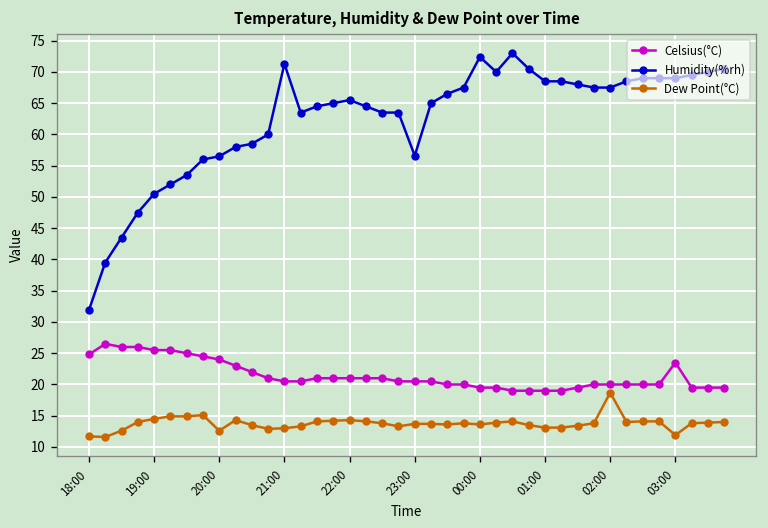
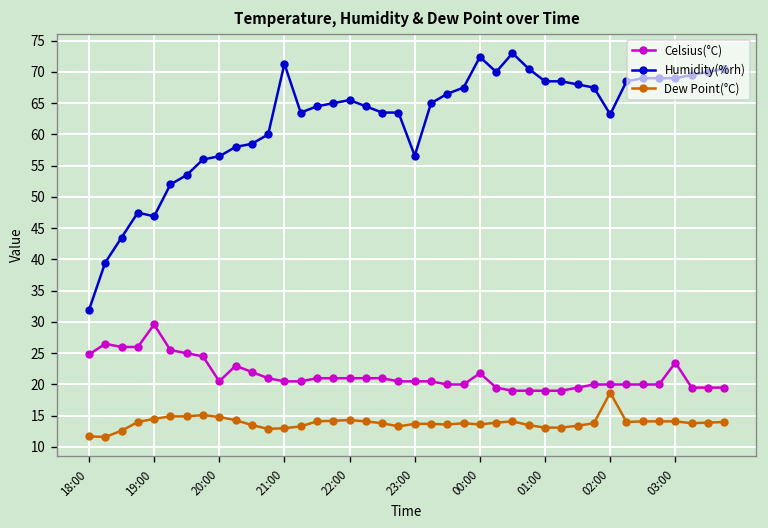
  {
    "Celsius(°C)": {
      "18:00": 25,
-     "19:00": 26,
-     "20:00": 24,
+     "19:00": 30,
+     "20:00": 21,
      "21:00": 21,
      "22:00": 21,
      "23:00": 21,
-     "00:00": 20,
+     "00:00": 22,
      "01:00": 19,
      "02:00": 20,
      "03:00": 24
    },
    "Humidity(%rh)": {
      "18:00": 32,
-     "19:00": 51,
+     "19:00": 47,
      "20:00": 57,
      "21:00": 71,
      "22:00": 66,
      "23:00": 57,
      "00:00": 72,
      "01:00": 69,
-     "02:00": 68
+     "02:00": 63
    },
    "Dew Point(°C)": {
      "18:00": 12,
      "19:00": 15,
-     "20:00": 13,
+     "20:00": 15,
      "21:00": 13,
      "22:00": 14,
      "23:00": 14,
      "00:00": 14,
      "01:00": 13,
      "02:00": 19,
-     "03:00": 12
+     "03:00": 14
    }
  }
